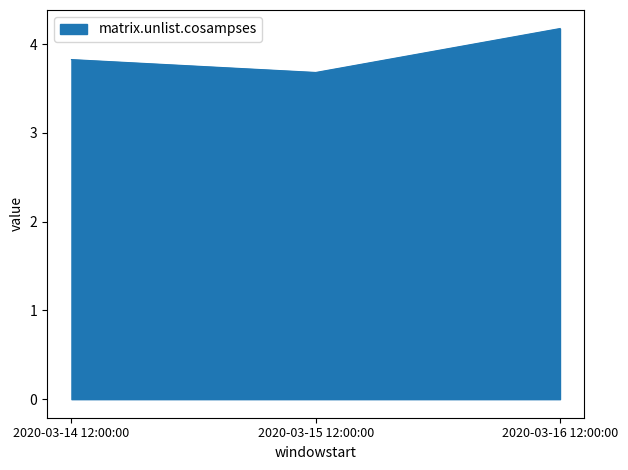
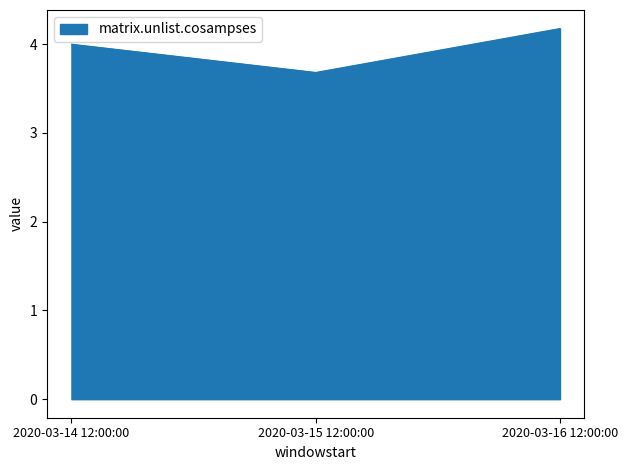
  {
-   "2020-03-14 12:00:00": 3.8,
+   "2020-03-14 12:00:00": 4.0,
    "2020-03-15 12:00:00": 3.7,
    "2020-03-16 12:00:00": 4.2
  }
